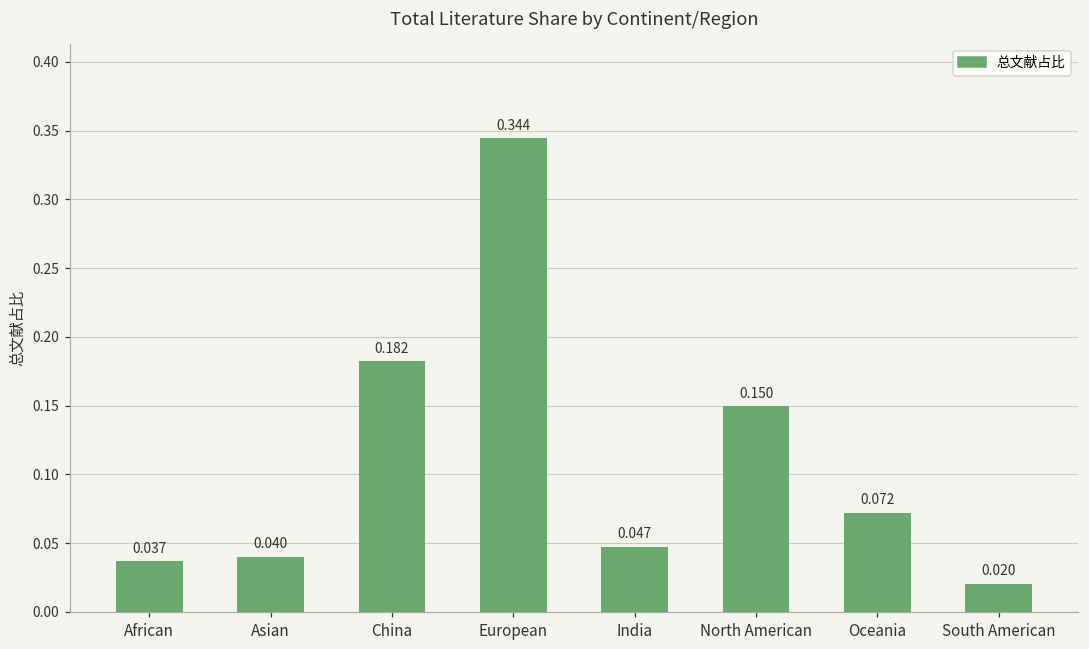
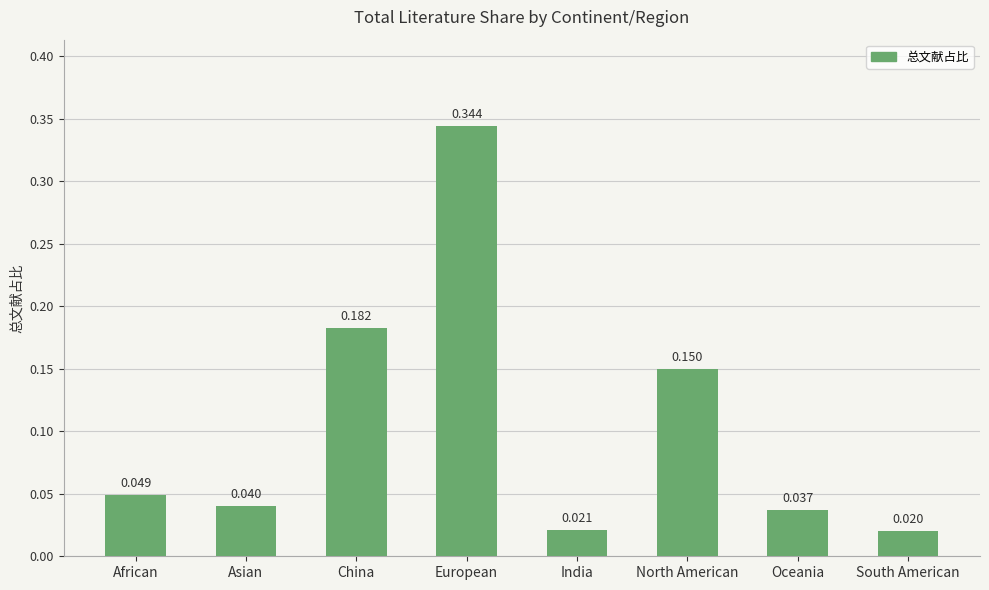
  {
-   "African": 0.037,
+   "African": 0.049,
    "Asian": 0.040,
    "China": 0.182,
    "European": 0.344,
-   "India": 0.047,
+   "India": 0.021,
    "North American": 0.150,
-   "Oceania": 0.072,
+   "Oceania": 0.037,
    "South American": 0.020
  }
